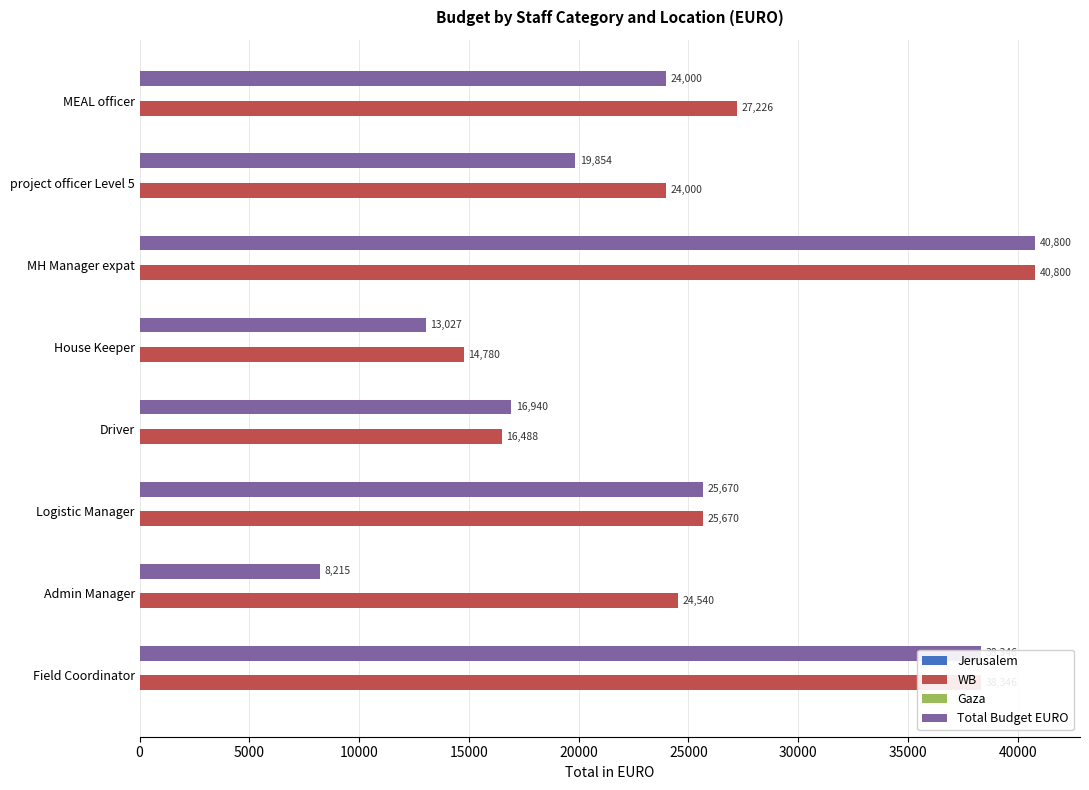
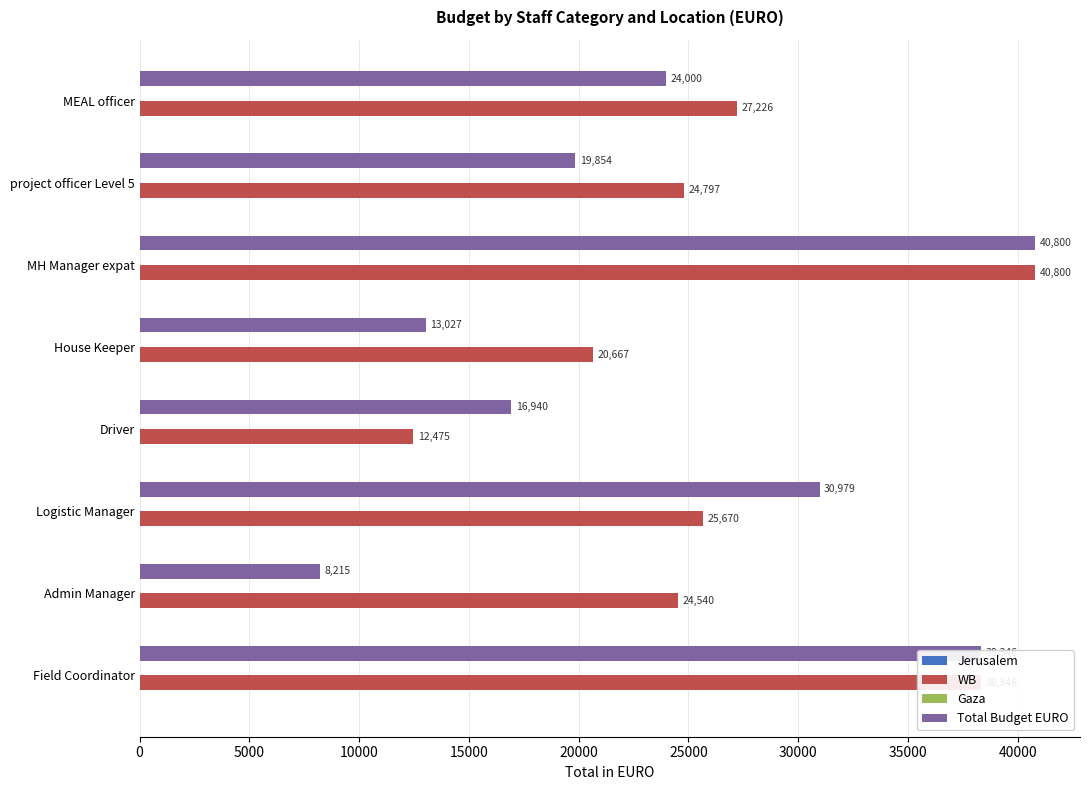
  {
    "Jerusalem": {
      "MEAL officer": "0",
      "project officer Level 5": "0",
      "MH Manager expat": "0",
      "House Keeper": "0",
      "Driver": "0",
      "Logistic Manager": "0",
      "Admin Manager": "0",
      "Field Coordinator": "0"
    },
    "WB": {
      "MEAL officer": "27,226",
-     "project officer Level 5": "24,000",
+     "project officer Level 5": "24,797",
      "MH Manager expat": "40,800",
-     "House Keeper": "14,780",
-     "Driver": "16,488",
+     "House Keeper": "20,667",
+     "Driver": "12,475",
      "Logistic Manager": "25,670",
      "Admin Manager": "24,540"
    },
    "Gaza": {
      "MEAL officer": "0",
      "project officer Level 5": "0",
      "MH Manager expat": "0",
      "House Keeper": "0",
      "Driver": "0",
      "Logistic Manager": "0",
      "Admin Manager": "0",
      "Field Coordinator": "0"
    },
    "Total Budget EURO": {
      "MEAL officer": "24,000",
      "project officer Level 5": "19,854",
      "MH Manager expat": "40,800",
      "House Keeper": "13,027",
      "Driver": "16,940",
-     "Logistic Manager": "25,670",
+     "Logistic Manager": "30,979",
      "Admin Manager": "8,215"
    }
  }
